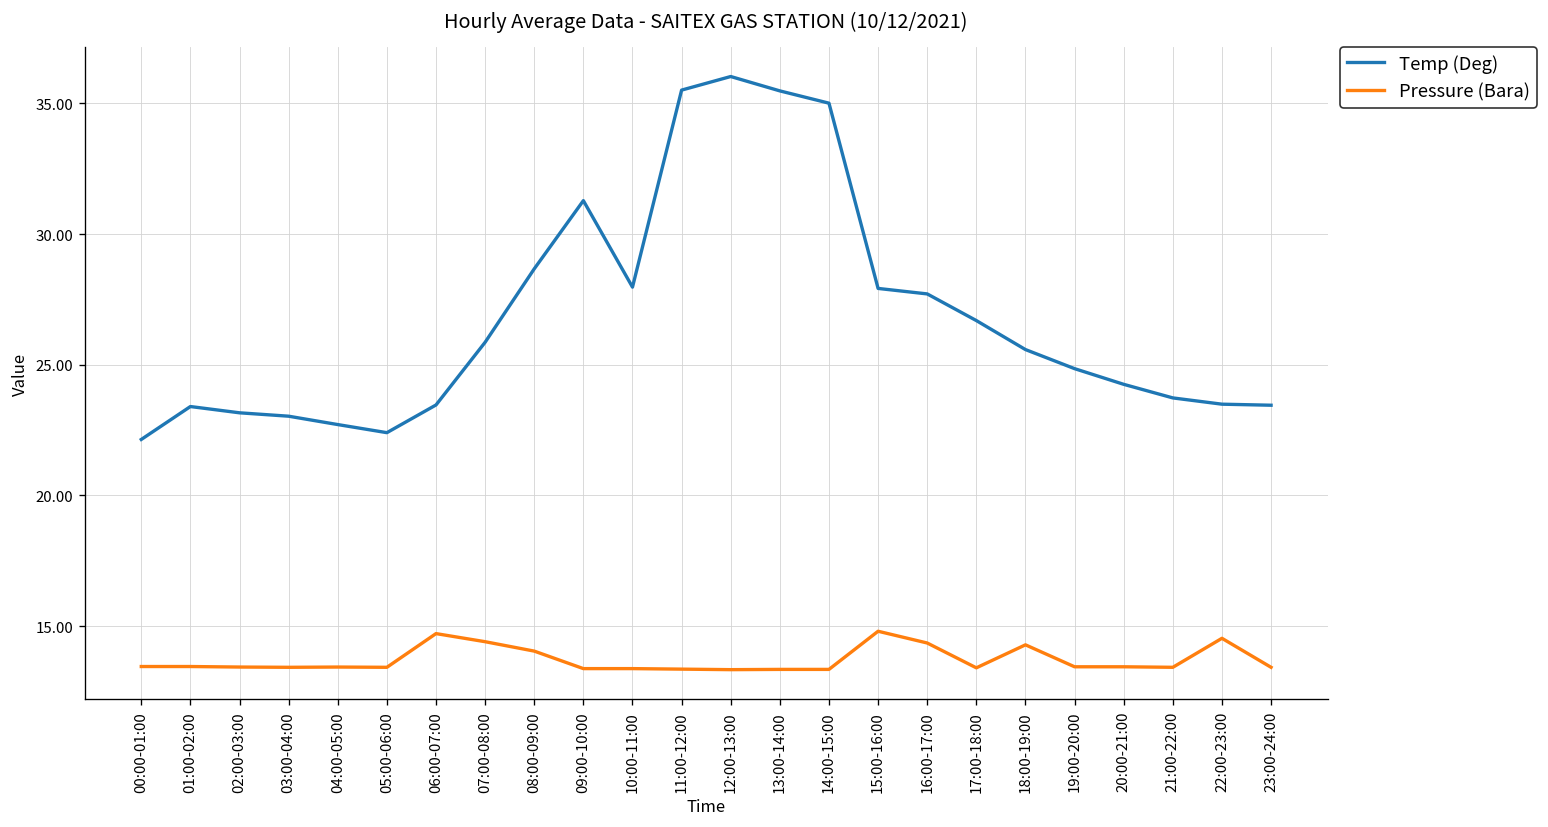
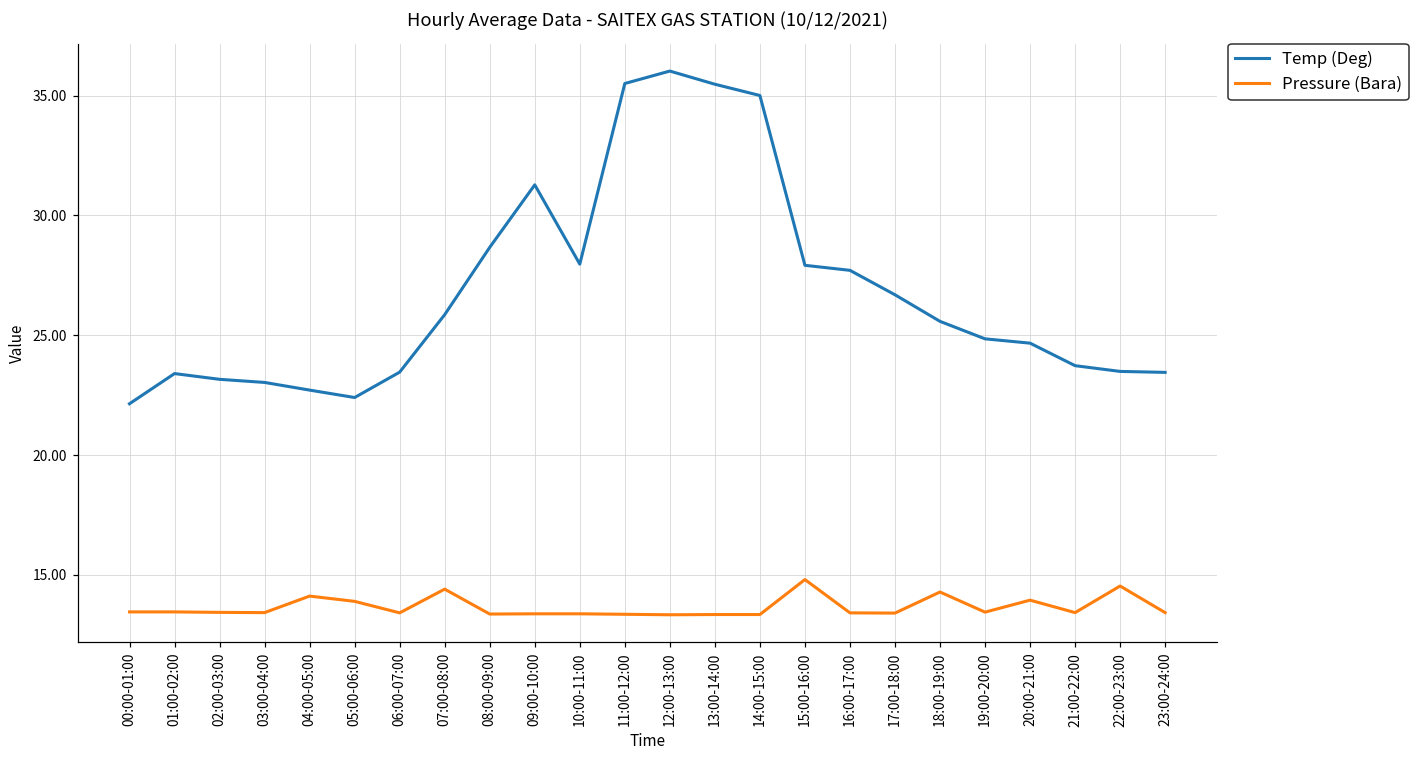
  {
    "Temp (Deg)": {
      "00:00-01:00": 22.1,
      "01:00-02:00": 23.4,
      "02:00-03:00": 23.2,
      "03:00-04:00": 23.0,
      "04:00-05:00": 22.7,
      "05:00-06:00": 22.4,
      "06:00-07:00": 23.5,
      "07:00-08:00": 25.9,
      "08:00-09:00": 28.7,
      "09:00-10:00": 31.3,
      "10:00-11:00": 28.0,
      "11:00-12:00": 35.5,
      "12:00-13:00": 36.0,
      "13:00-14:00": 35.5,
      "14:00-15:00": 35.0,
      "15:00-16:00": 27.9,
      "16:00-17:00": 27.7,
      "17:00-18:00": 26.7,
      "18:00-19:00": 25.6,
      "19:00-20:00": 24.9,
-     "20:00-21:00": 24.3,
+     "20:00-21:00": 24.7,
      "21:00-22:00": 23.7,
      "22:00-23:00": 23.5,
      "23:00-24:00": 23.5
    },
    "Pressure (Bara)": {
      "00:00-01:00": 13.5,
      "01:00-02:00": 13.5,
      "02:00-03:00": 13.4,
      "03:00-04:00": 13.4,
-     "04:00-05:00": 13.4,
-     "05:00-06:00": 13.4,
-     "06:00-07:00": 14.7,
+     "04:00-05:00": 14.1,
+     "05:00-06:00": 13.9,
+     "06:00-07:00": 13.4,
      "07:00-08:00": 14.4,
-     "08:00-09:00": 14.0,
+     "08:00-09:00": 13.4,
      "09:00-10:00": 13.4,
      "10:00-11:00": 13.4,
      "11:00-12:00": 13.4,
      "12:00-13:00": 13.3,
      "13:00-14:00": 13.3,
      "14:00-15:00": 13.3,
      "15:00-16:00": 14.8,
-     "16:00-17:00": 14.4,
+     "16:00-17:00": 13.4,
      "17:00-18:00": 13.4,
      "18:00-19:00": 14.3,
      "19:00-20:00": 13.4,
-     "20:00-21:00": 13.4,
+     "20:00-21:00": 13.9,
      "21:00-22:00": 13.4,
      "22:00-23:00": 14.5,
      "23:00-24:00": 13.4
    }
  }
